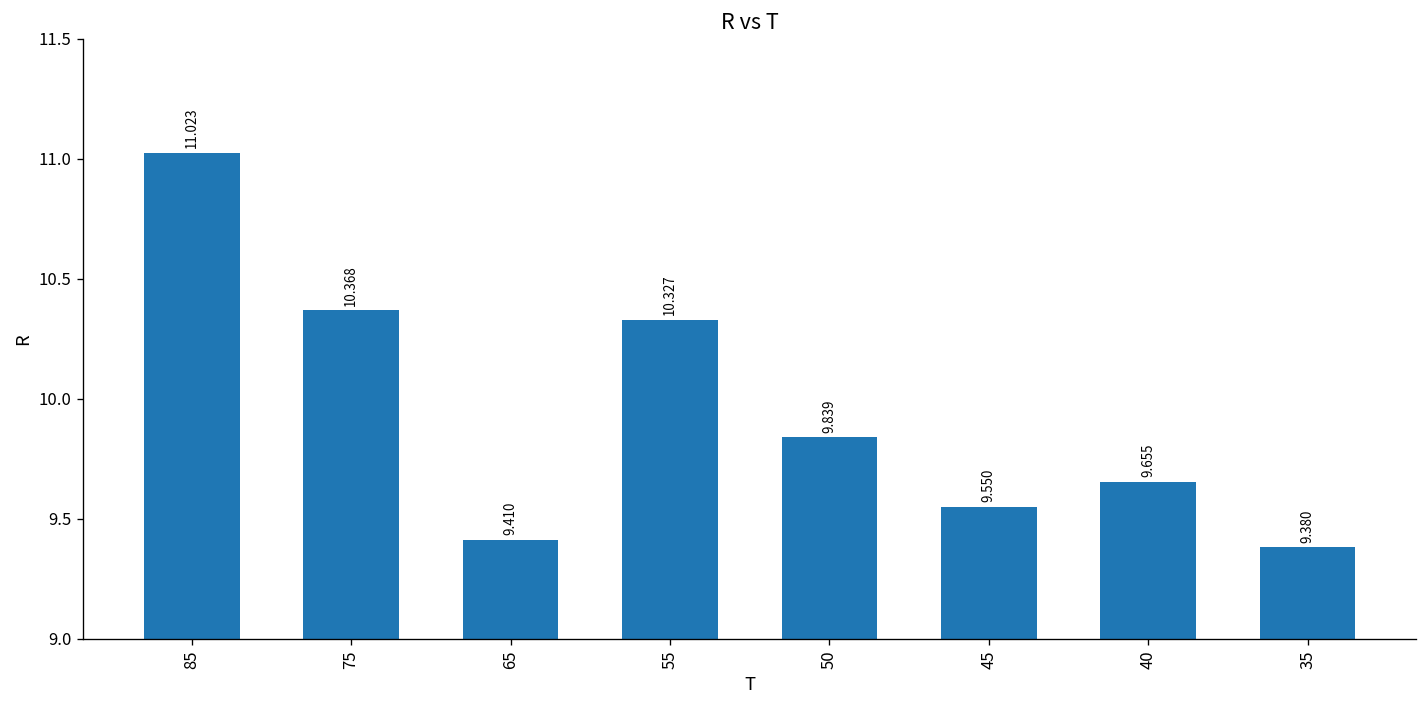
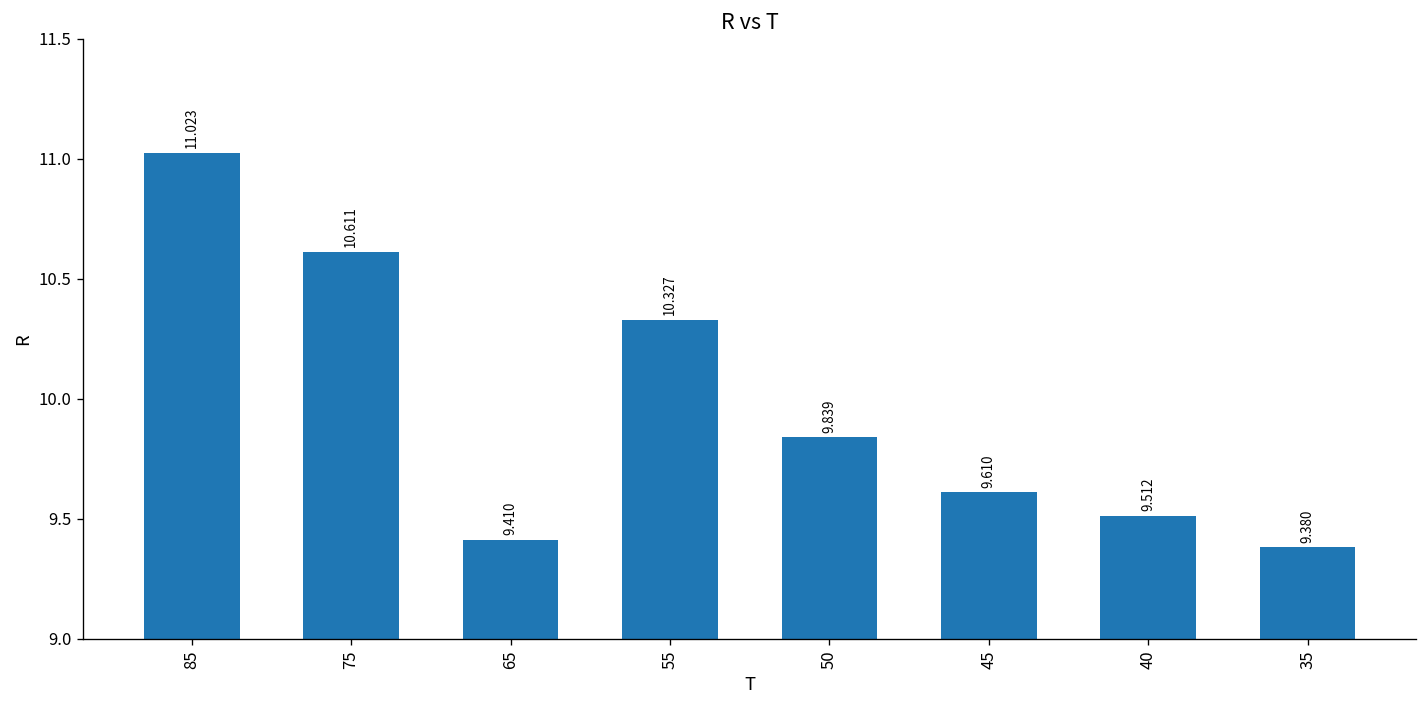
  {
    "85": 11.023,
-   "75": 10.368,
+   "75": 10.611,
    "65": 9.410,
    "55": 10.327,
    "50": 9.839,
-   "45": 9.550,
-   "40": 9.655,
+   "45": 9.610,
+   "40": 9.512,
    "35": 9.380
  }
